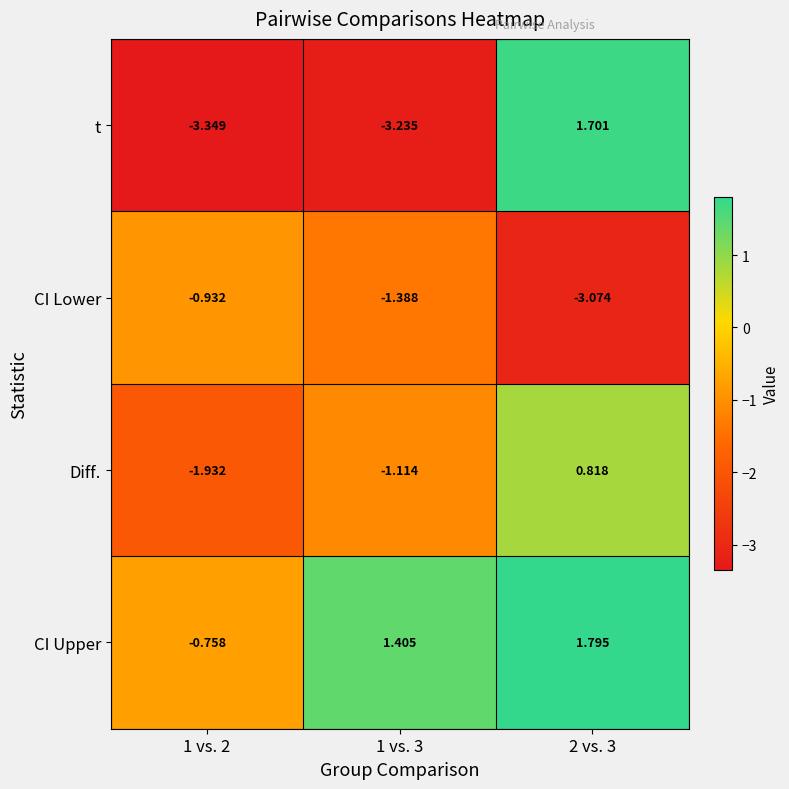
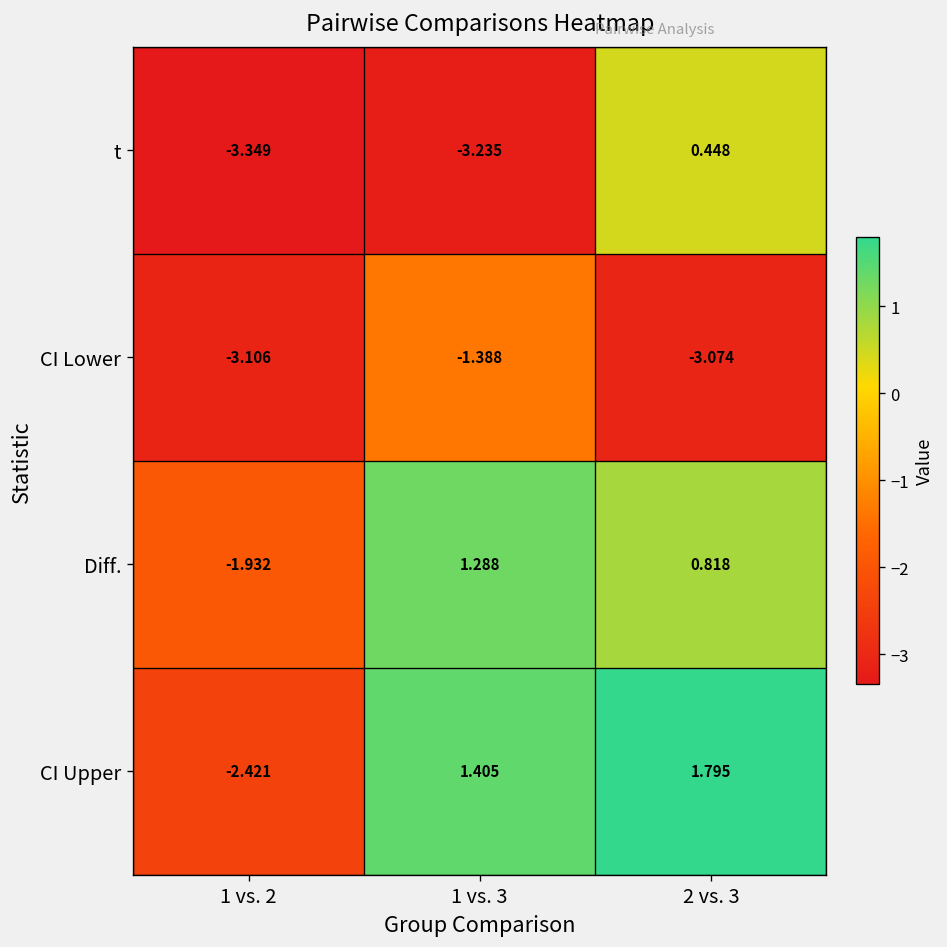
  {
    "t": {
      "1 vs. 2": -3.349,
      "1 vs. 3": -3.235,
-     "2 vs. 3": 1.701
+     "2 vs. 3": 0.448
    },
    "CI Lower": {
-     "1 vs. 2": -0.932,
+     "1 vs. 2": -3.106,
      "1 vs. 3": -1.388,
      "2 vs. 3": -3.074
    },
    "Diff.": {
      "1 vs. 2": -1.932,
-     "1 vs. 3": -1.114,
+     "1 vs. 3": 1.288,
      "2 vs. 3": 0.818
    },
    "CI Upper": {
-     "1 vs. 2": -0.758,
+     "1 vs. 2": -2.421,
      "1 vs. 3": 1.405,
      "2 vs. 3": 1.795
    }
  }
